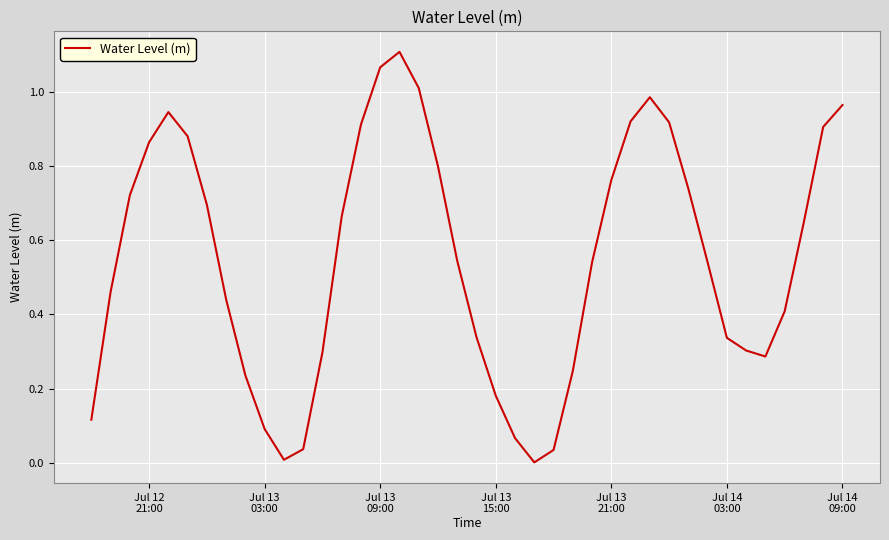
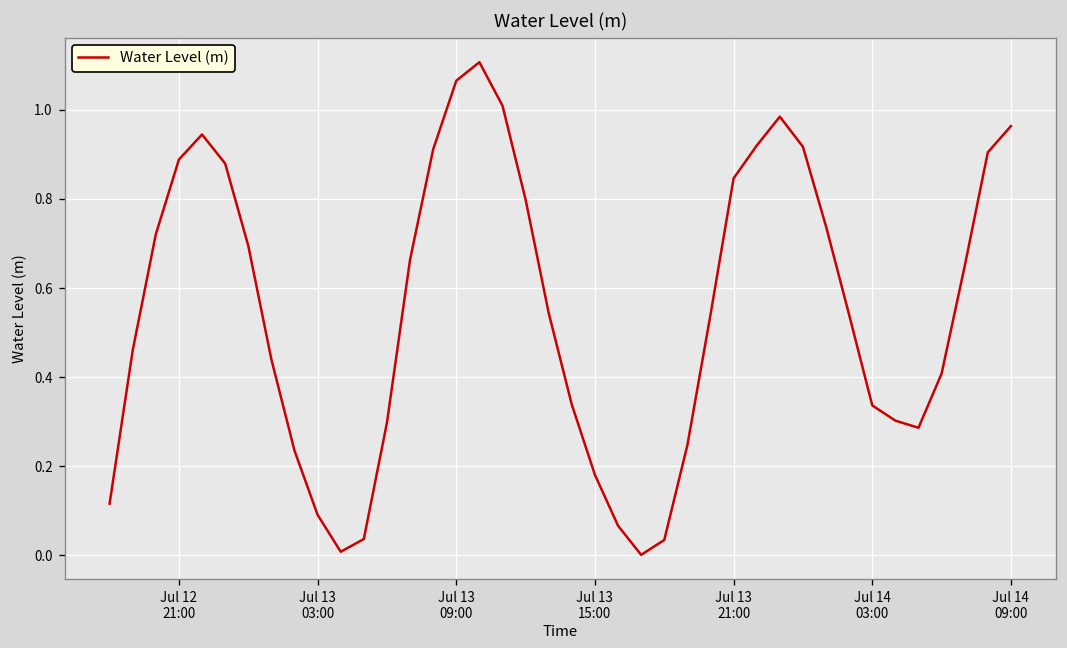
  {
-   "Jul 12 21:00": 0.86,
+   "Jul 12 21:00": 0.89,
    "Jul 13 03:00": 0.09,
    "Jul 13 09:00": 1.07,
    "Jul 13 15:00": 0.18,
-   "Jul 13 21:00": 0.76,
+   "Jul 13 21:00": 0.85,
    "Jul 14 03:00": 0.34,
    "Jul 14 09:00": 0.96
  }
